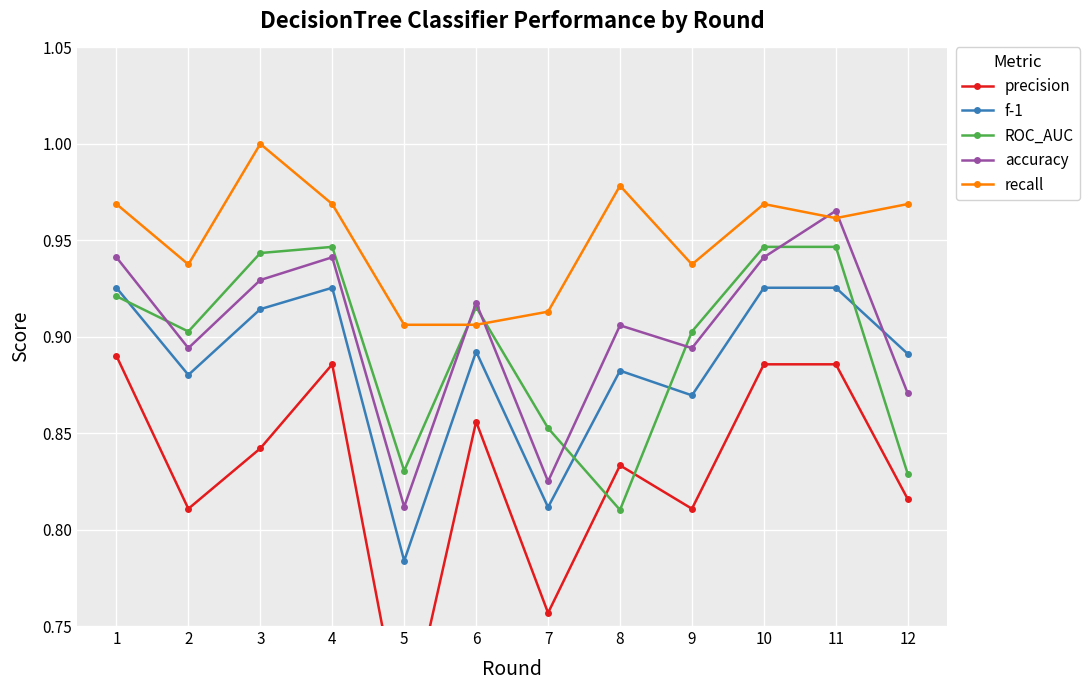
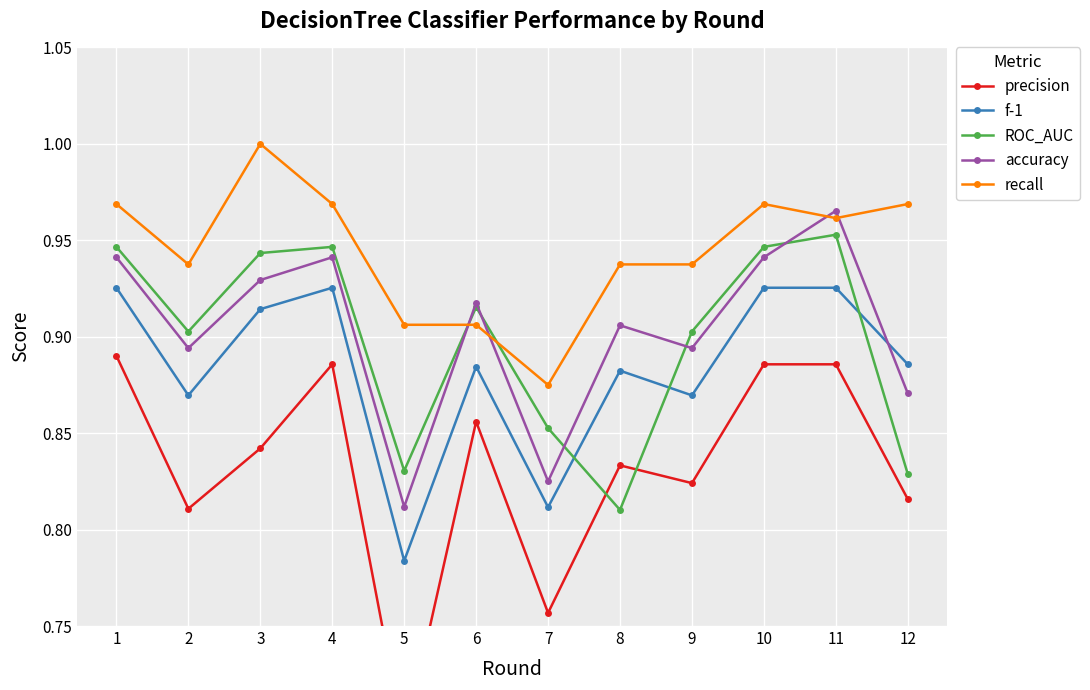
  {
    "precision": {
      "1": 0.890,
      "2": 0.811,
      "3": 0.842,
      "4": 0.886,
      "6": 0.856,
      "7": 0.757,
      "8": 0.833,
-     "9": 0.811,
+     "9": 0.824,
      "10": 0.886,
      "11": 0.886,
      "12": 0.816
    },
    "f-1": {
      "1": 0.925,
-     "2": 0.880,
+     "2": 0.870,
      "3": 0.914,
      "4": 0.925,
      "5": 0.784,
-     "6": 0.892,
+     "6": 0.885,
      "7": 0.812,
      "8": 0.882,
      "9": 0.870,
      "10": 0.925,
      "11": 0.925,
-     "12": 0.891
+     "12": 0.886
    },
    "ROC_AUC": {
-     "1": 0.921,
+     "1": 0.947,
      "2": 0.903,
      "3": 0.943,
      "4": 0.947,
      "5": 0.831,
      "6": 0.915,
      "7": 0.853,
      "8": 0.810,
      "9": 0.903,
      "10": 0.947,
-     "11": 0.947,
+     "11": 0.953,
      "12": 0.829
    },
    "accuracy": {
      "1": 0.941,
      "2": 0.894,
      "3": 0.929,
      "4": 0.941,
      "5": 0.812,
      "6": 0.918,
      "7": 0.825,
      "8": 0.906,
      "9": 0.894,
      "10": 0.941,
      "11": 0.965,
      "12": 0.871
    },
    "recall": {
      "1": 0.969,
      "2": 0.938,
      "3": 1.000,
      "4": 0.969,
      "5": 0.906,
      "6": 0.906,
-     "7": 0.913,
-     "8": 0.978,
+     "7": 0.875,
+     "8": 0.938,
      "9": 0.938,
      "10": 0.969,
      "11": 0.962,
      "12": 0.969
    }
  }
